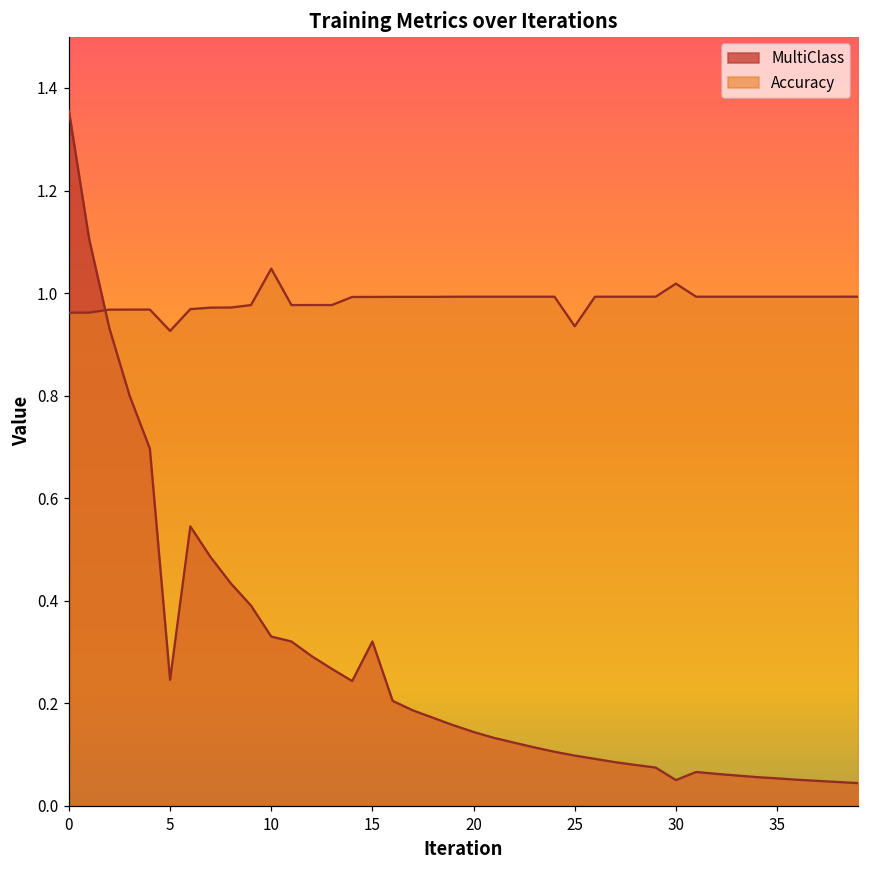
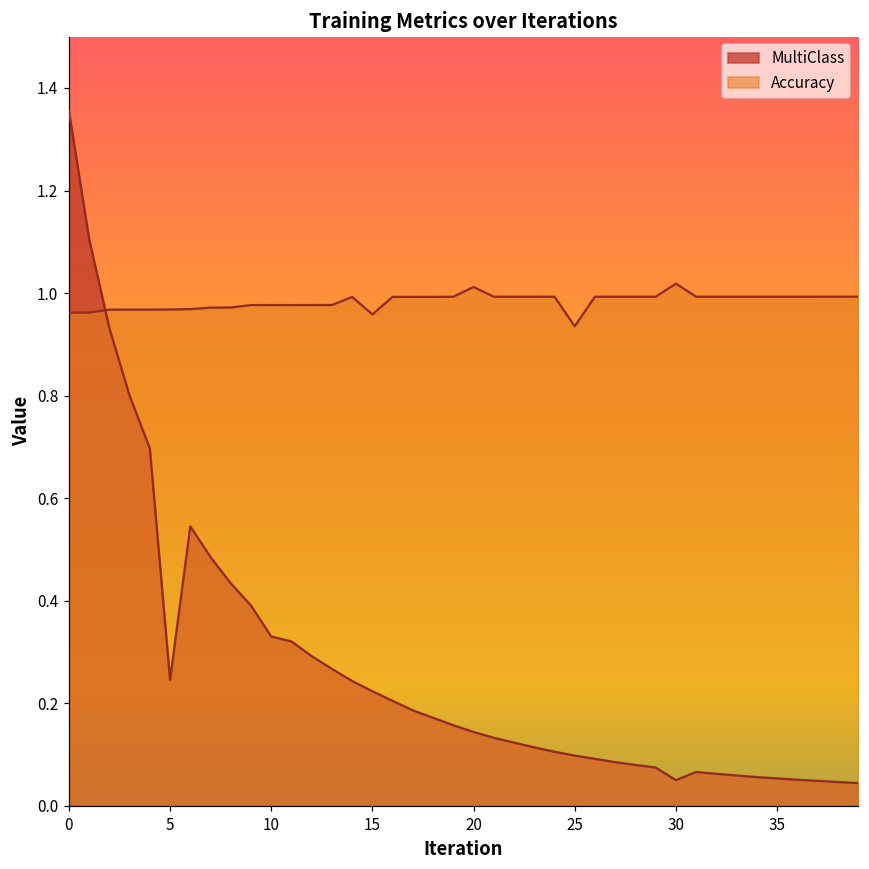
  {
    "MultiClass": {
      "0": 1.36,
      "5": 0.25,
      "10": 0.33,
-     "15": 0.32,
+     "15": 0.22,
      "20": 0.14,
      "25": 0.10,
      "30": 0.05,
      "35": 0.05
    },
    "Accuracy": {
      "0": 0.96,
-     "5": 0.93,
-     "10": 1.05,
-     "15": 0.99,
-     "20": 0.99,
+     "5": 0.97,
+     "10": 0.98,
+     "15": 0.96,
+     "20": 1.01,
      "25": 0.94,
      "30": 1.02,
      "35": 0.99
    }
  }
